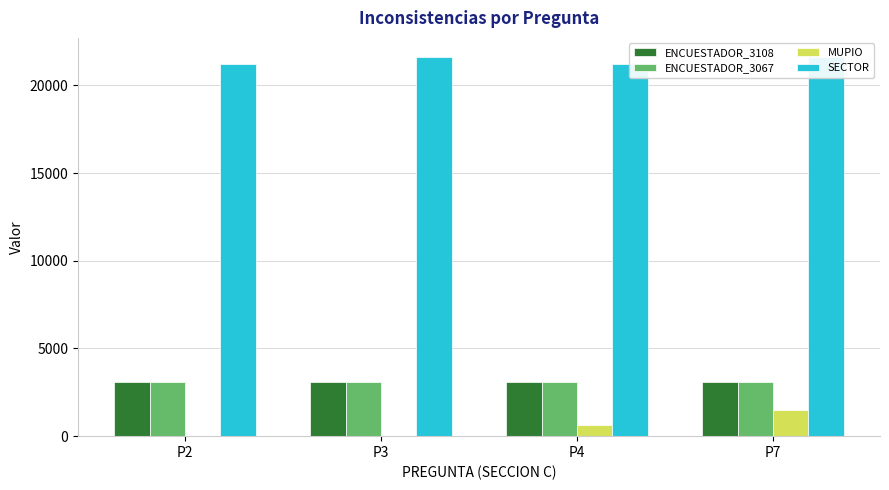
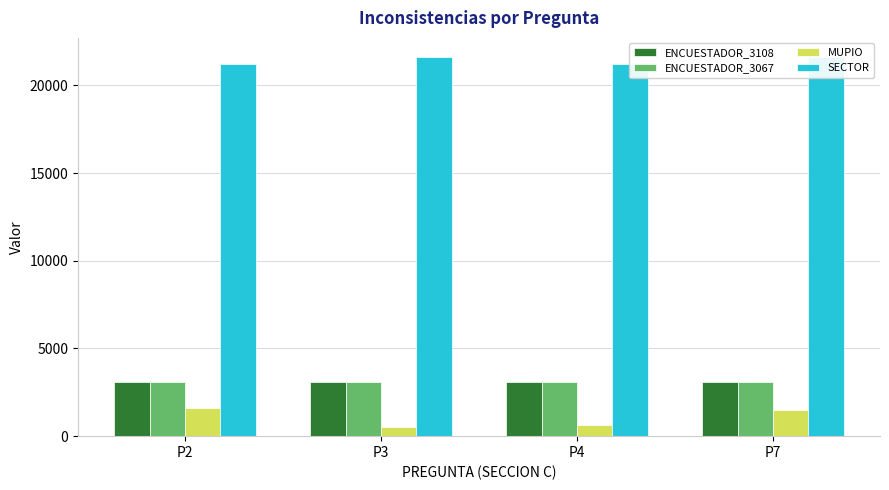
  {
    "ENCUESTADOR_3108": {
      "P2": 3100,
      "P3": 3100,
      "P4": 3100,
      "P7": 3100
    },
    "ENCUESTADOR_3067": {
      "P2": 3100,
      "P3": 3100,
      "P4": 3100,
      "P7": 3100
    },
    "MUPIO": {
-     "P2": 0,
-     "P3": 0,
+     "P2": 1600,
+     "P3": 500,
      "P4": 600,
      "P7": 1500
    },
    "SECTOR": {
      "P2": 21200,
      "P3": 21600
    }
  }
